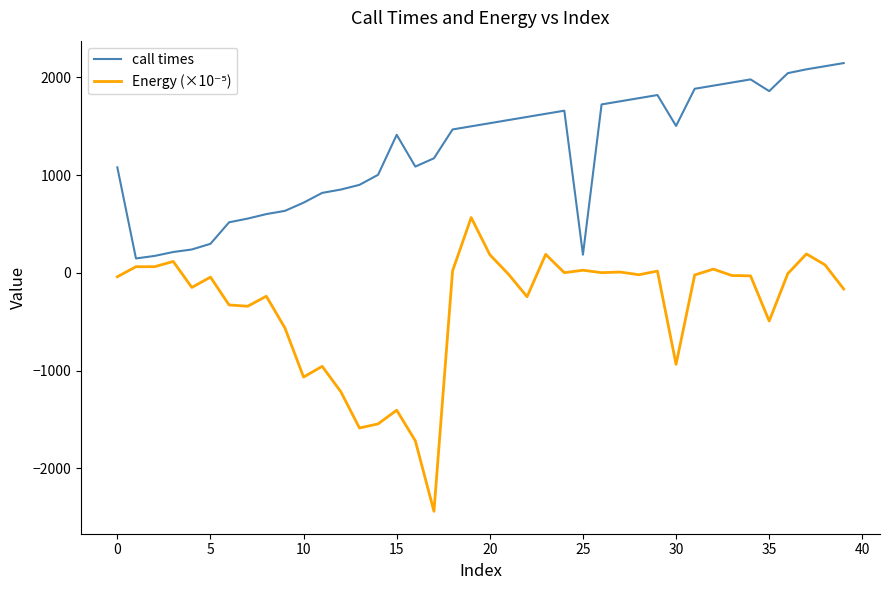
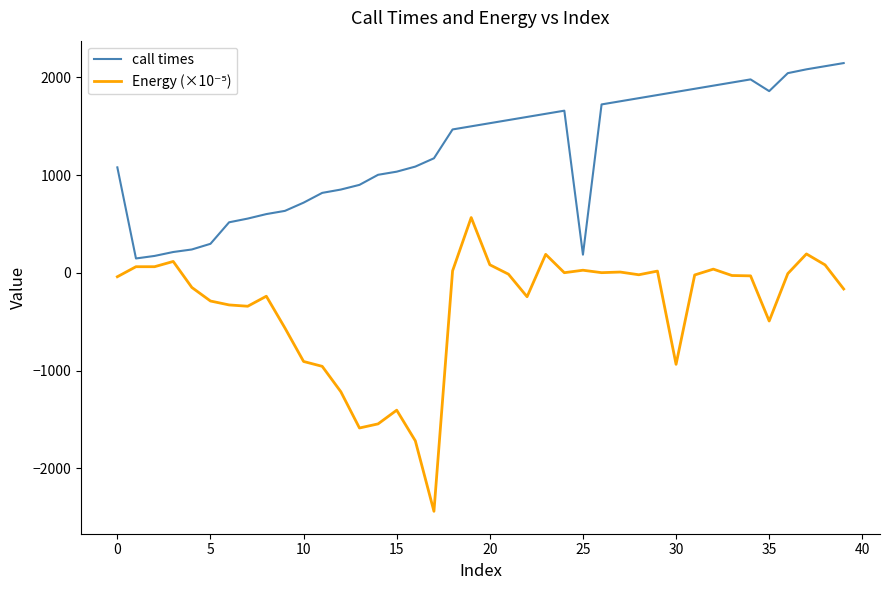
  {
    "call times": {
      "0": 1100,
      "5": 300,
      "10": 700,
-     "15": 1400,
+     "15": 1000,
      "20": 1500,
      "25": 200,
-     "30": 1500,
+     "30": 1900,
      "35": 1900
    },
    "Energy (×10⁻⁵)": {
      "0": 0,
-     "5": 0,
-     "10": -1100,
+     "5": -300,
+     "10": -900,
      "15": -1400,
-     "20": 200,
+     "20": 100,
      "25": 0,
      "30": -900,
      "35": -500
    }
  }
